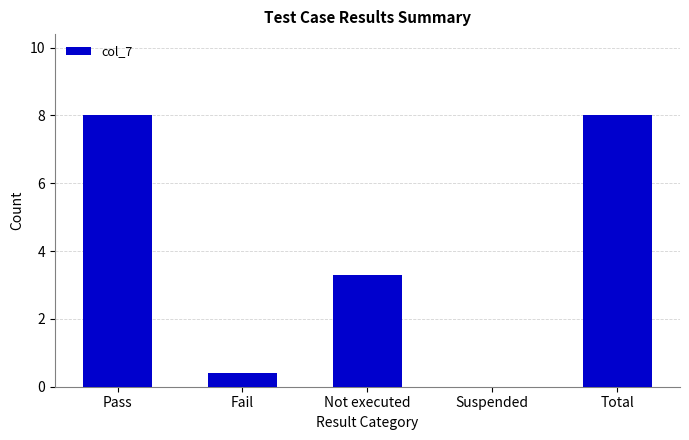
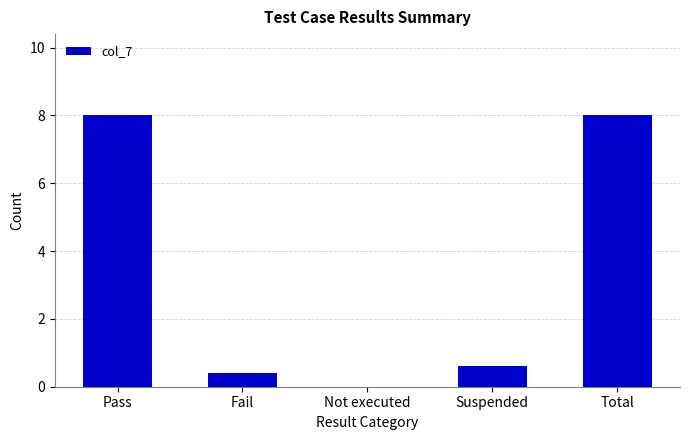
  {
    "Pass": 8.0,
    "Fail": 0.4,
-   "Not executed": 3.3,
-   "Suspended": 0.0,
+   "Not executed": 0.0,
+   "Suspended": 0.6,
    "Total": 8.0
  }
